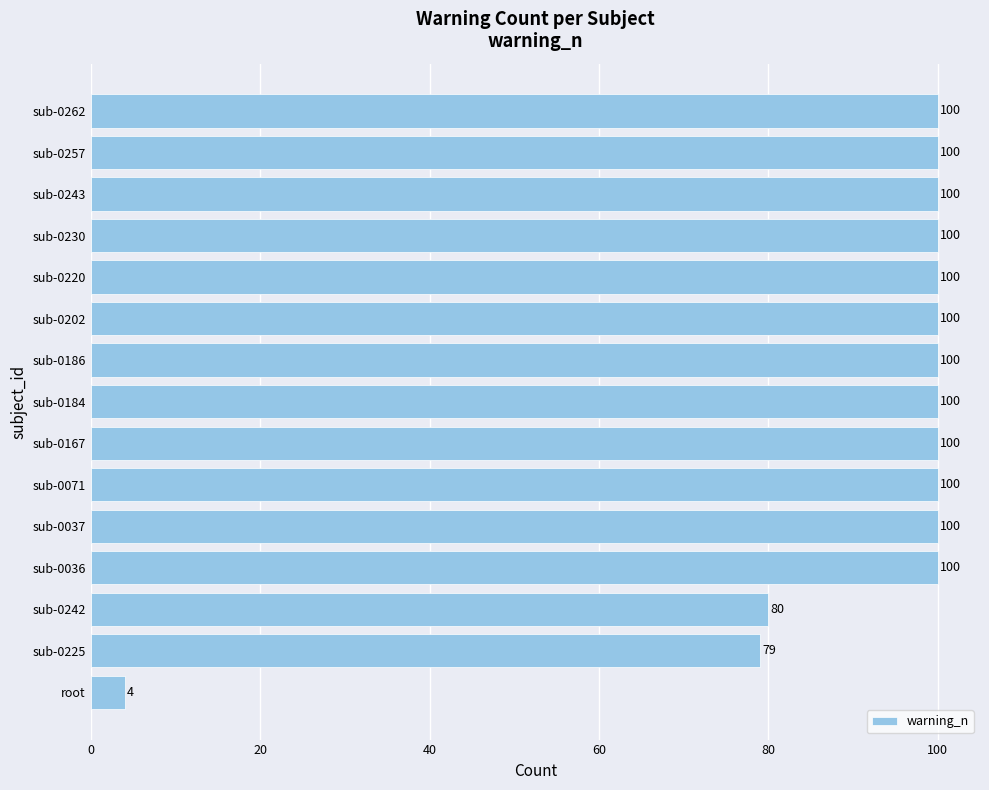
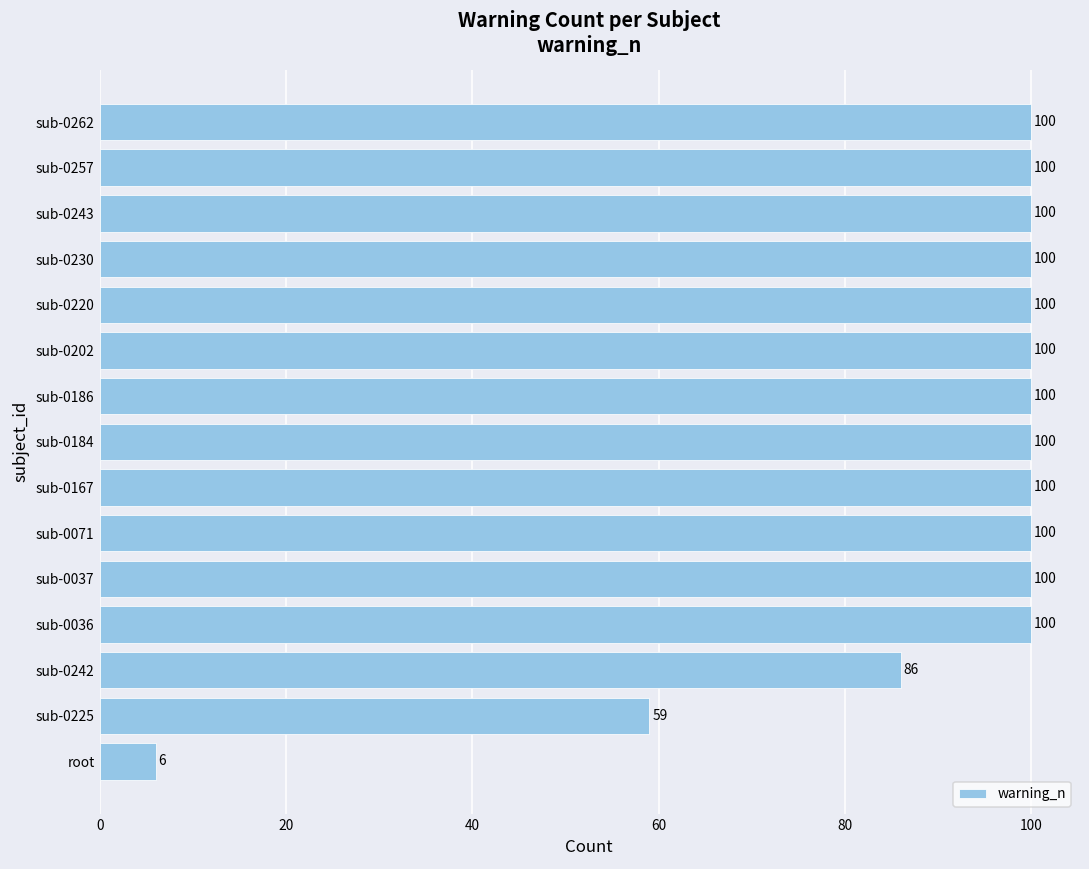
  {
    "sub-0262": 100,
    "sub-0257": 100,
    "sub-0243": 100,
    "sub-0230": 100,
    "sub-0220": 100,
    "sub-0202": 100,
    "sub-0186": 100,
    "sub-0184": 100,
    "sub-0167": 100,
    "sub-0071": 100,
    "sub-0037": 100,
    "sub-0036": 100,
-   "sub-0242": 80,
-   "sub-0225": 79,
-   "root": 4
+   "sub-0242": 86,
+   "sub-0225": 59,
+   "root": 6
  }
